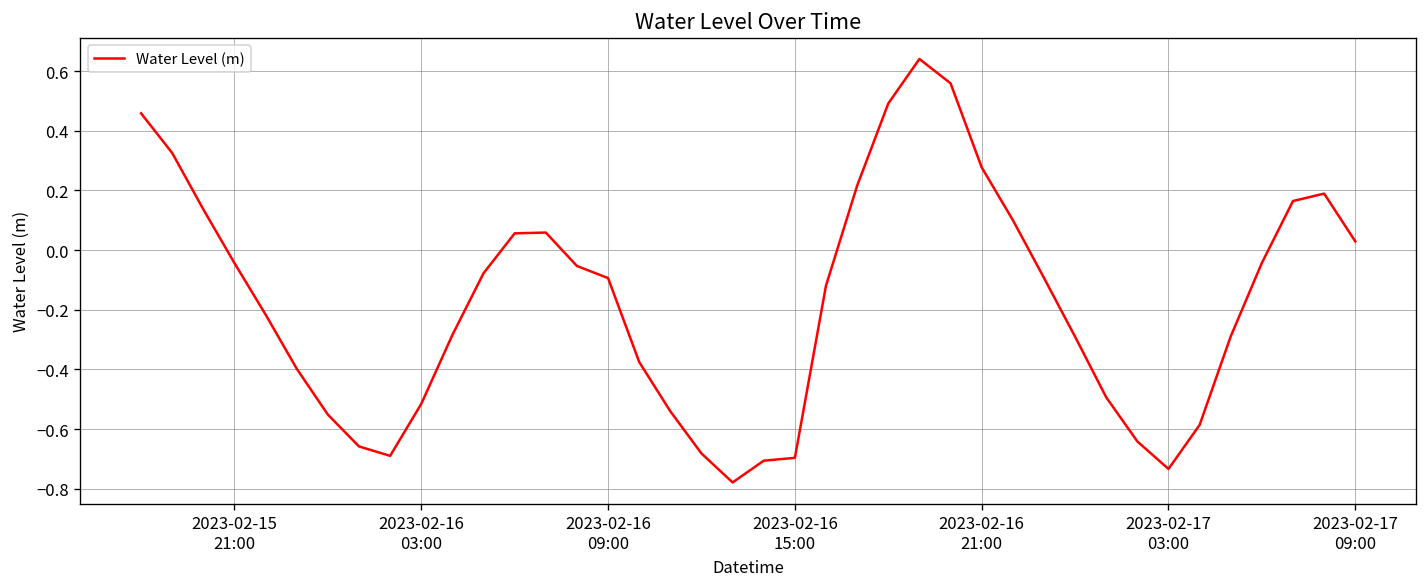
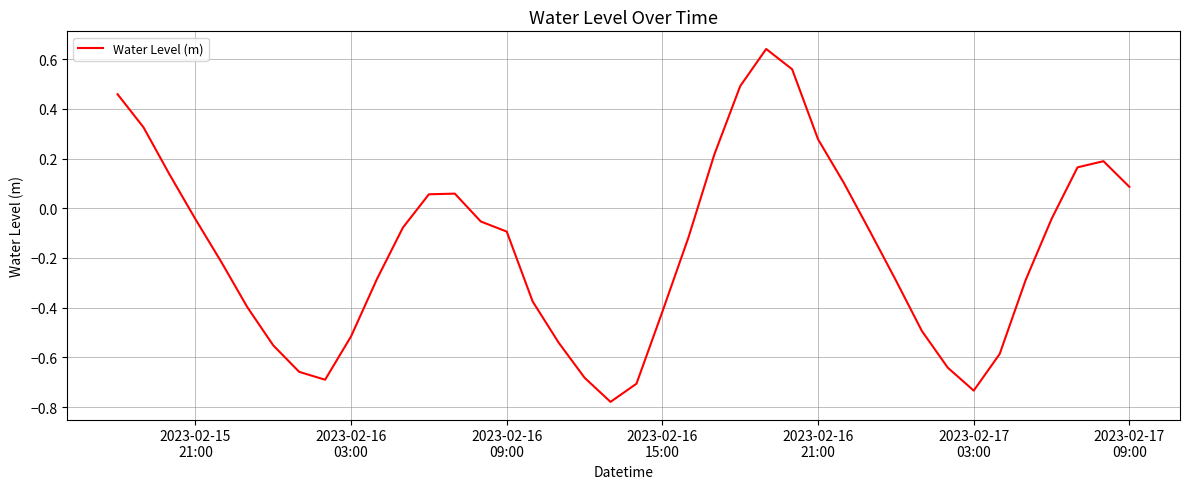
  {
    "2023-02-15 21:00": -0.04,
    "2023-02-16 03:00": -0.52,
    "2023-02-16 09:00": -0.09,
-   "2023-02-16 15:00": -0.70,
+   "2023-02-16 15:00": -0.42,
    "2023-02-16 21:00": 0.28,
    "2023-02-17 03:00": -0.73,
-   "2023-02-17 09:00": 0.03
+   "2023-02-17 09:00": 0.09
  }
